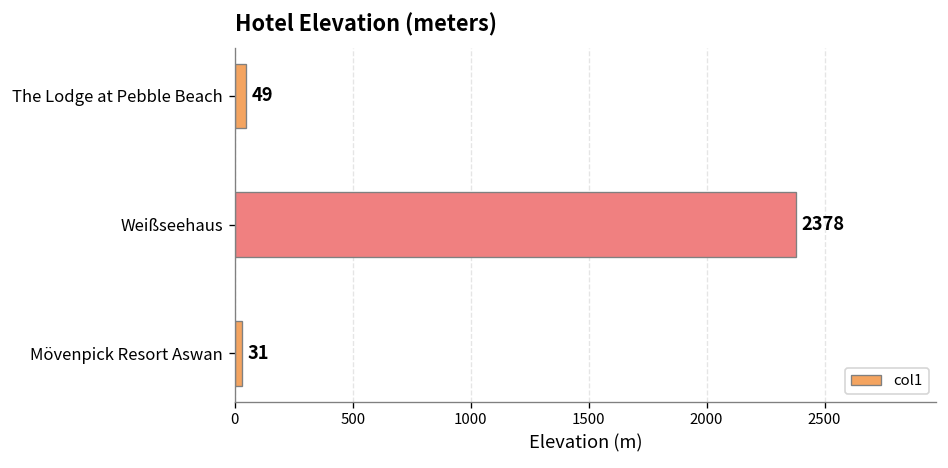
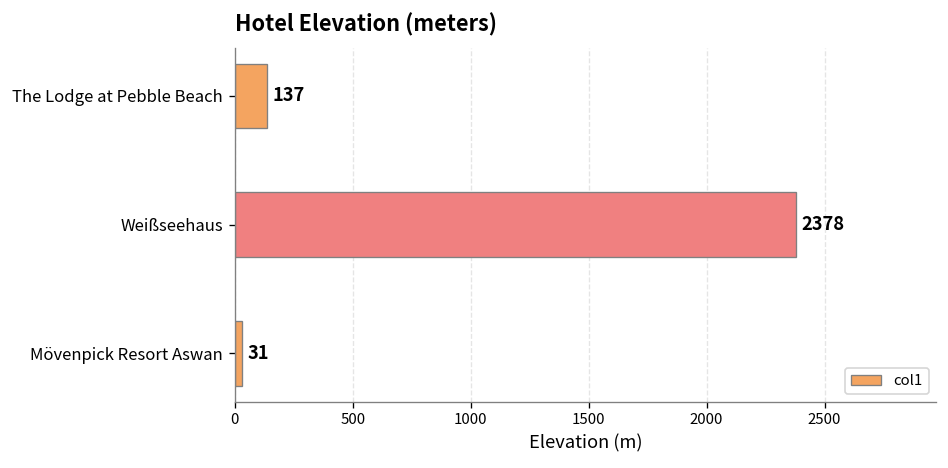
  {
-   "The Lodge at Pebble Beach": 49,
+   "The Lodge at Pebble Beach": 137,
    "Weißseehaus": 2378,
    "Mövenpick Resort Aswan": 31
  }
